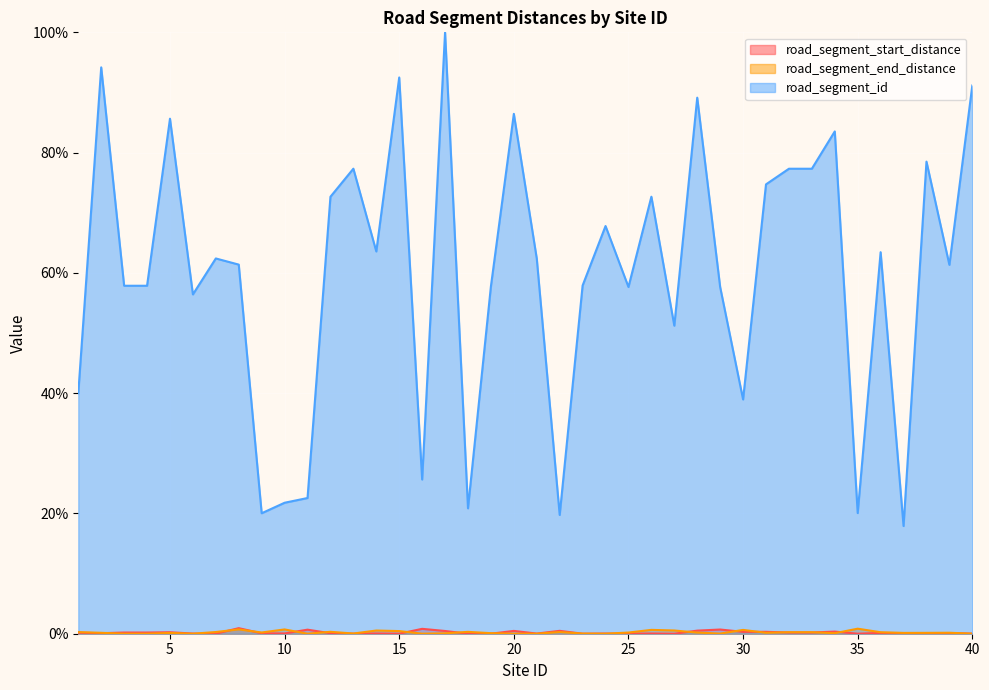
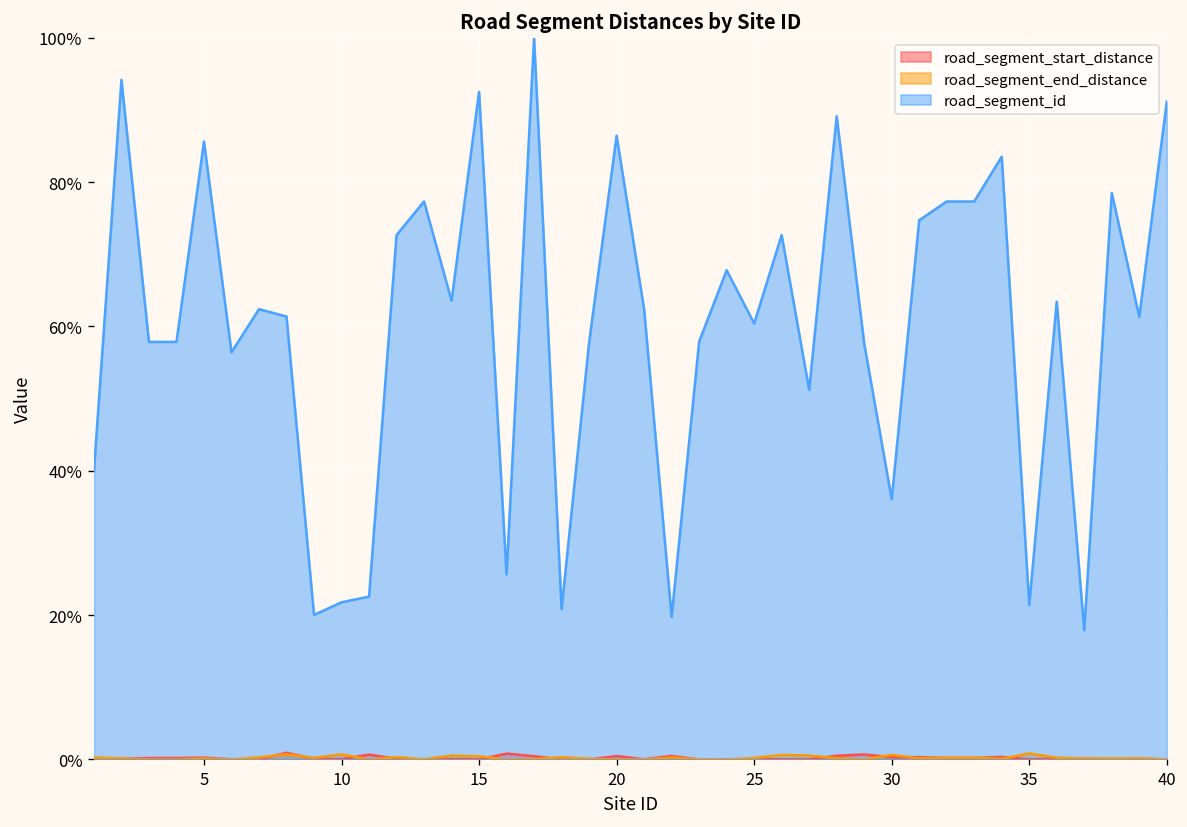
  {
    "road_segment_start_distance": {
      "10": "0%",
      "15": "0%",
      "20": "0%",
      "35": "0%"
    },
    "road_segment_end_distance": {
      "10": "1%",
      "15": "0%",
      "20": "0%",
      "35": "1%"
    },
    "road_segment_id": {
      "5": "86%",
      "10": "22%",
      "15": "92%",
      "20": "86%",
-     "25": "58%",
-     "30": "39%",
-     "35": "20%",
+     "25": "60%",
+     "30": "36%",
+     "35": "21%",
      "40": "91%"
    }
  }
